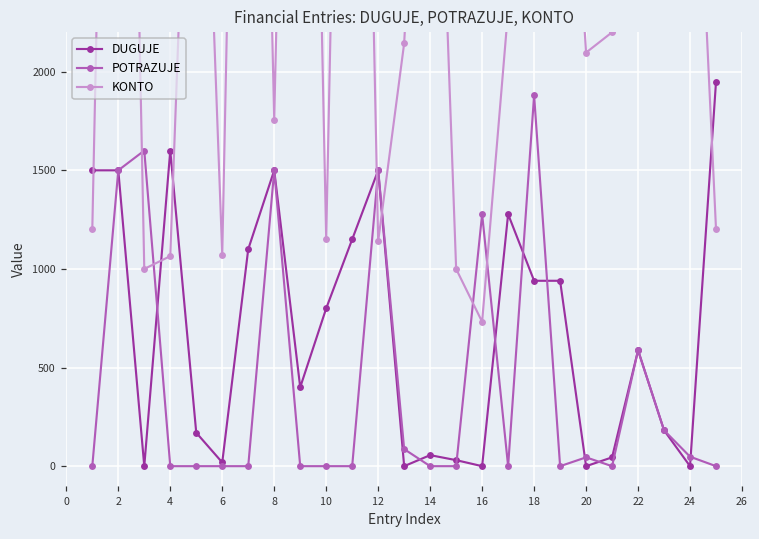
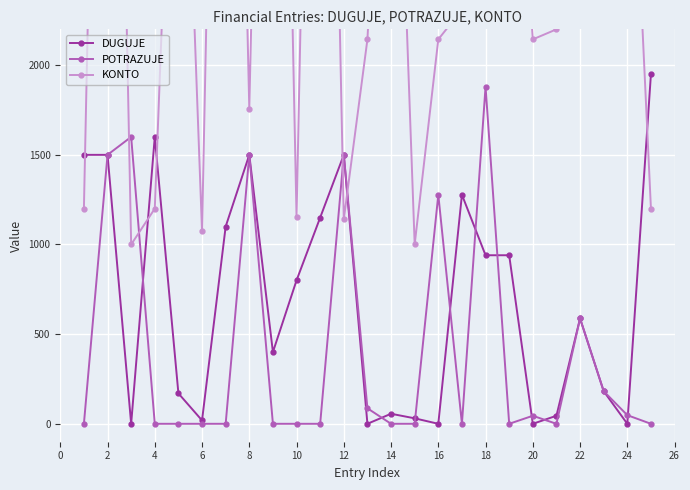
  {
    "KONTO": {
-     "4": 1070,
+     "4": 1200,
      "6": 1070,
      "8": 1760,
      "10": 1150,
      "12": 1140,
-     "16": 730,
-     "20": 2100
+     "16": 2140,
+     "20": 2140
    }
  }
